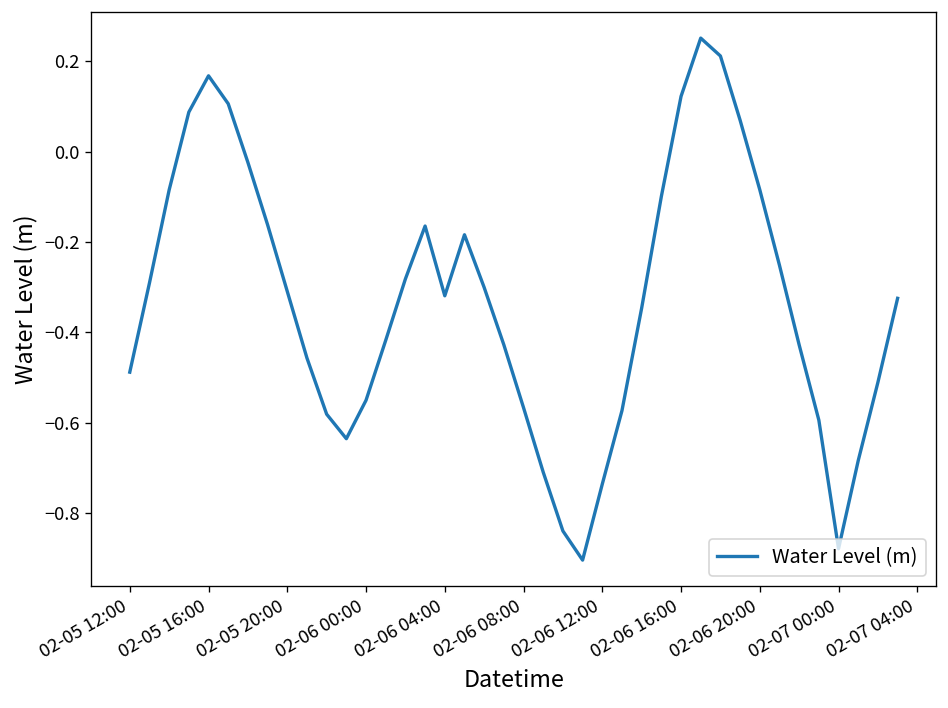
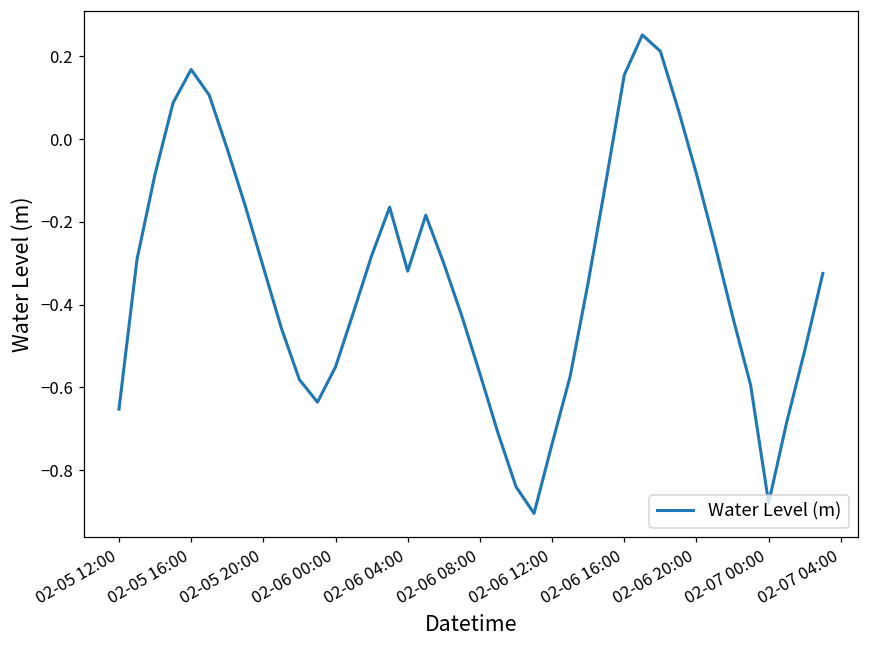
  {
-   "02-05 12:00": -0.49,
+   "02-05 12:00": -0.65,
    "02-05 16:00": 0.17,
    "02-05 20:00": -0.31,
    "02-06 00:00": -0.55,
    "02-06 04:00": -0.32,
    "02-06 08:00": -0.57,
    "02-06 12:00": -0.74,
-   "02-06 16:00": 0.12,
+   "02-06 16:00": 0.16,
    "02-06 20:00": -0.08
  }
